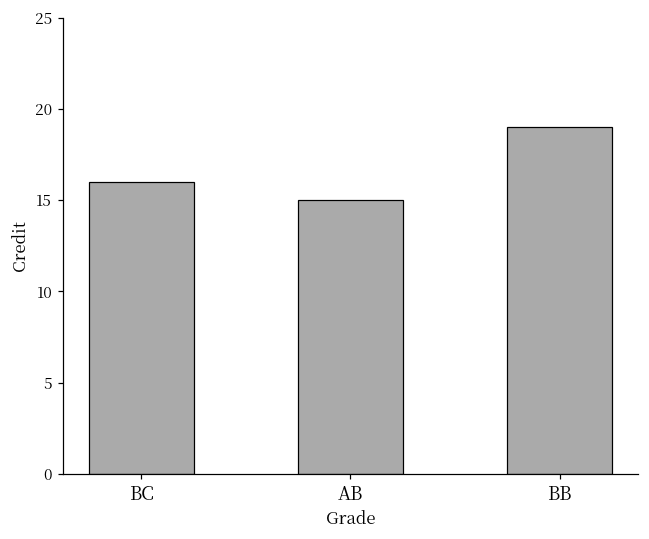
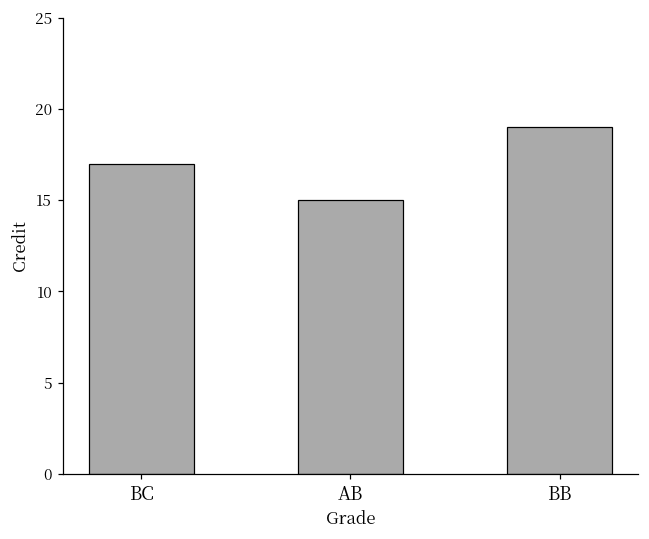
  {
-   "BC": 16,
+   "BC": 17,
    "AB": 15,
    "BB": 19
  }
